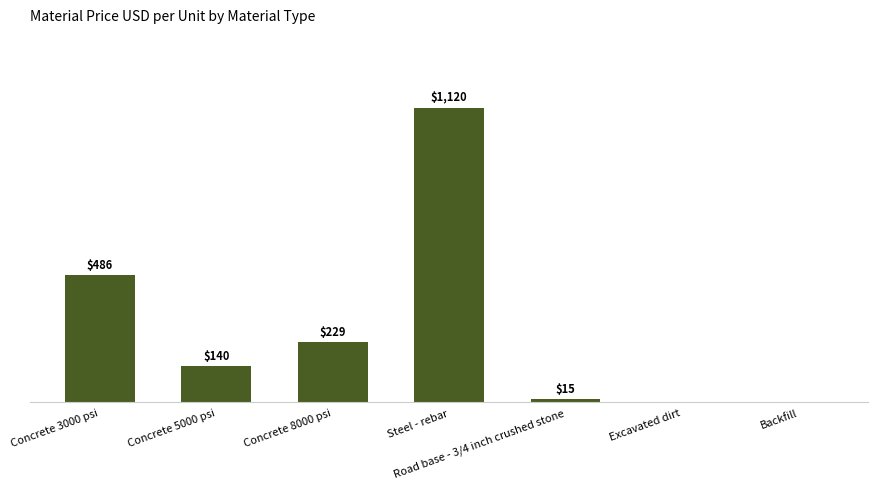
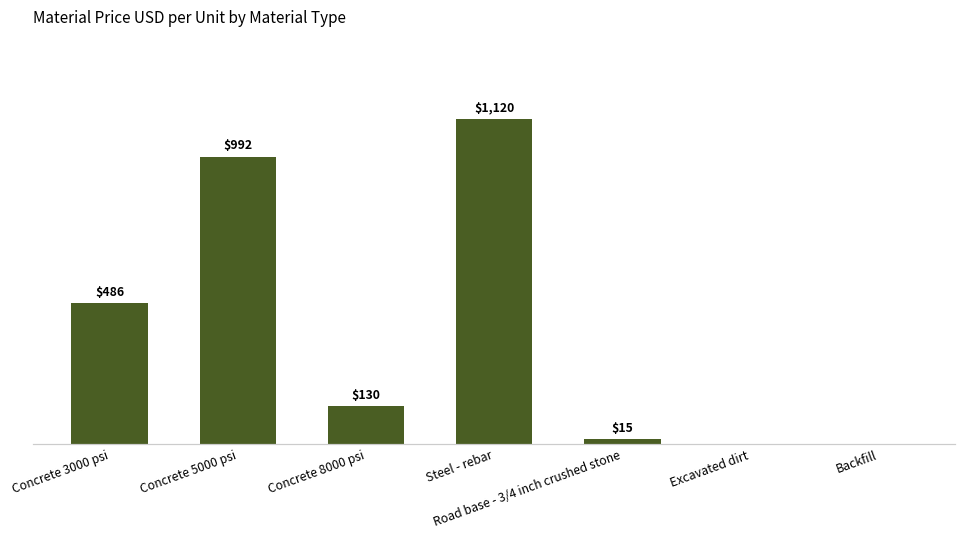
  {
    "Concrete 3000 psi": "$486",
-   "Concrete 5000 psi": "$140",
-   "Concrete 8000 psi": "$229",
+   "Concrete 5000 psi": "$992",
+   "Concrete 8000 psi": "$130",
    "Steel - rebar": "$1,120",
    "Road base - 3/4 inch crushed stone": "$15"
  }
